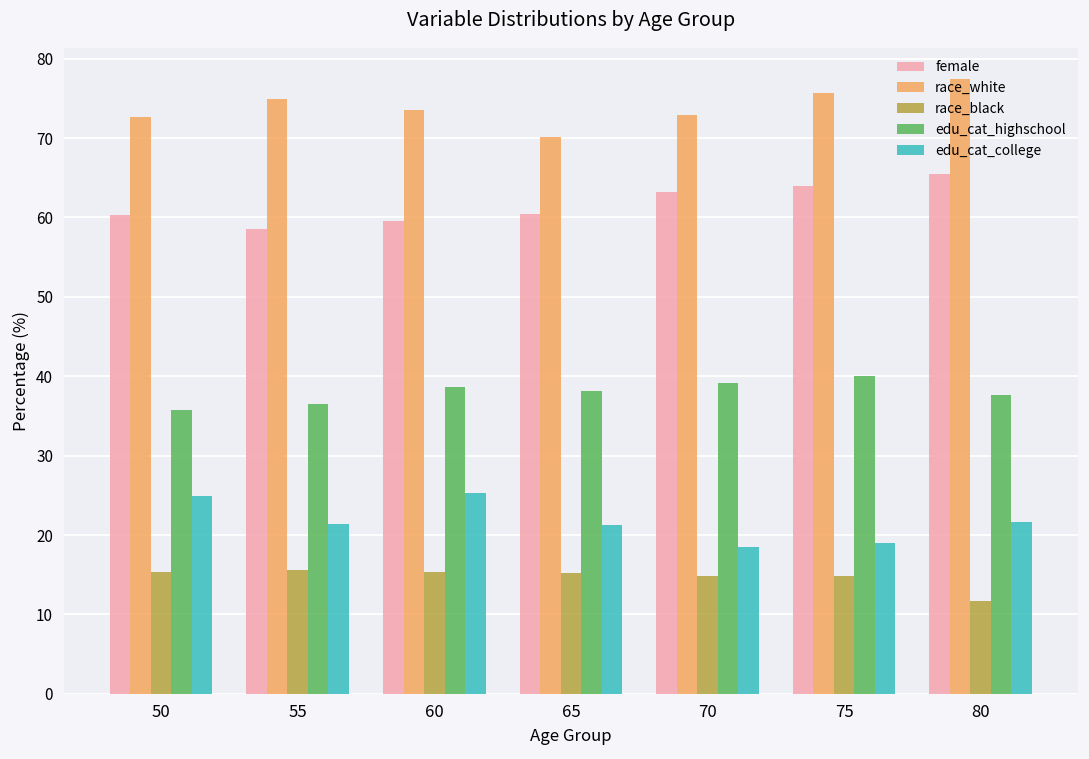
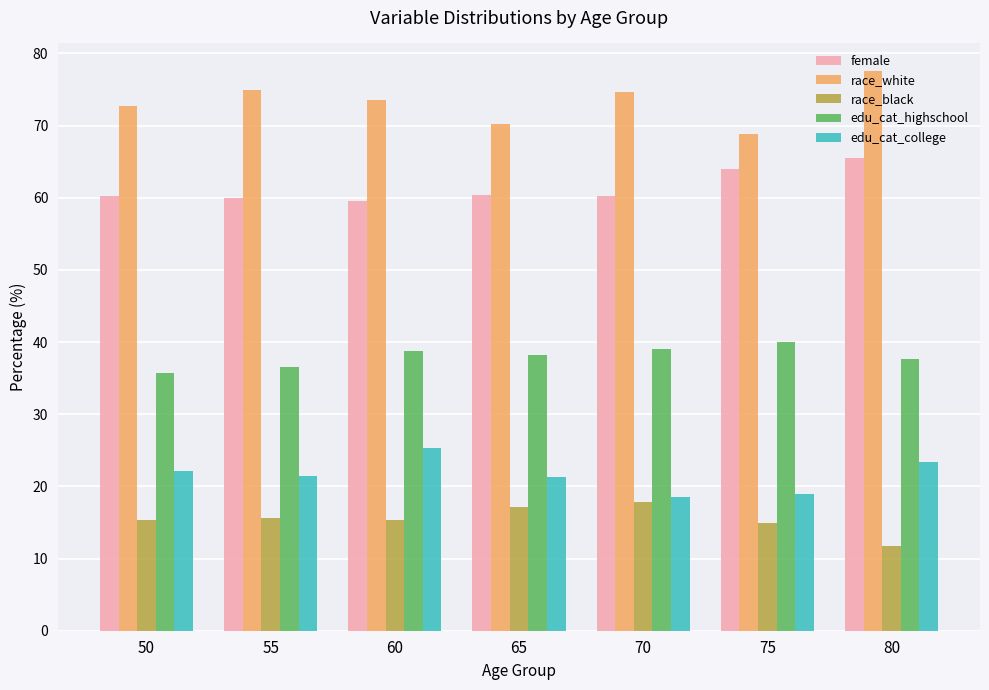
  {
    "female": {
      "50": 60,
-     "55": 59,
+     "55": 60,
      "60": 60,
      "65": 60,
-     "70": 63,
+     "70": 60,
      "75": 64,
      "80": 66
    },
    "race_white": {
      "50": 73,
      "55": 75,
      "60": 74,
      "65": 70,
-     "70": 73,
-     "75": 76,
+     "70": 75,
+     "75": 69,
      "80": 78
    },
    "race_black": {
      "50": 15,
      "55": 16,
      "60": 15,
-     "65": 15,
-     "70": 15,
+     "65": 17,
+     "70": 18,
      "75": 15,
      "80": 12
    },
    "edu_cat_highschool": {
      "50": 36,
      "55": 37,
      "60": 39,
      "65": 38,
      "70": 39,
      "75": 40,
      "80": 38
    },
    "edu_cat_college": {
-     "50": 25,
+     "50": 22,
      "55": 21,
      "60": 25,
      "65": 21,
      "70": 19,
      "75": 19,
-     "80": 22
+     "80": 23
    }
  }
